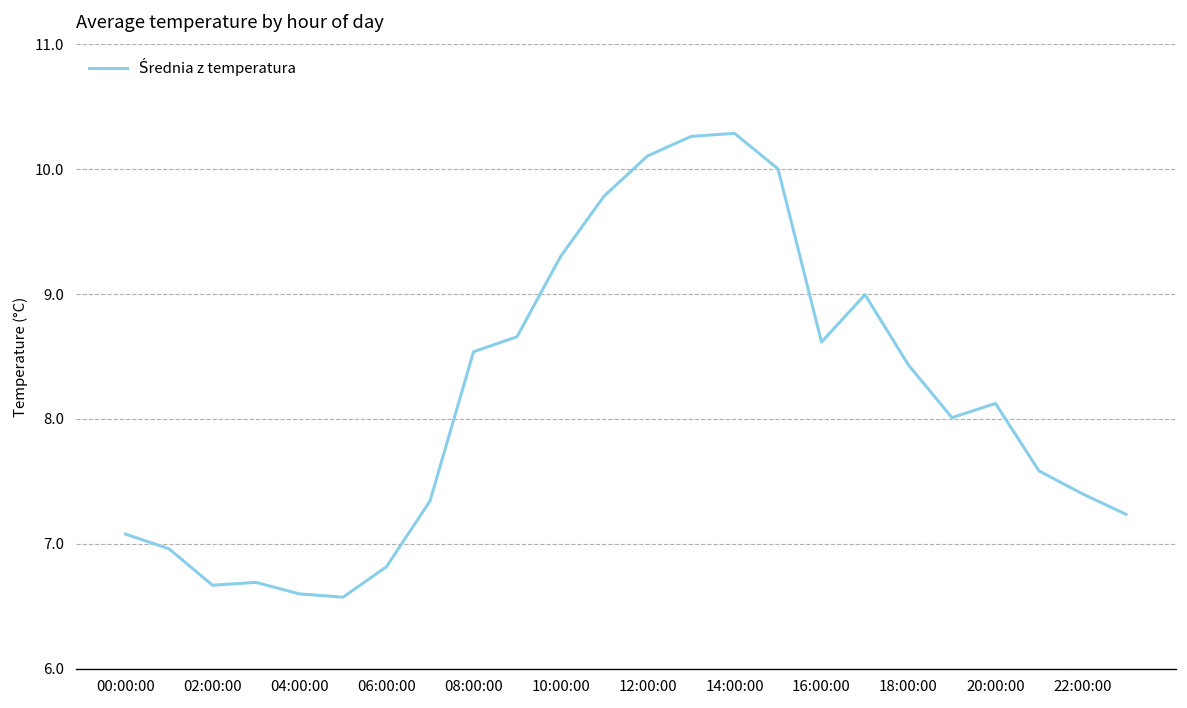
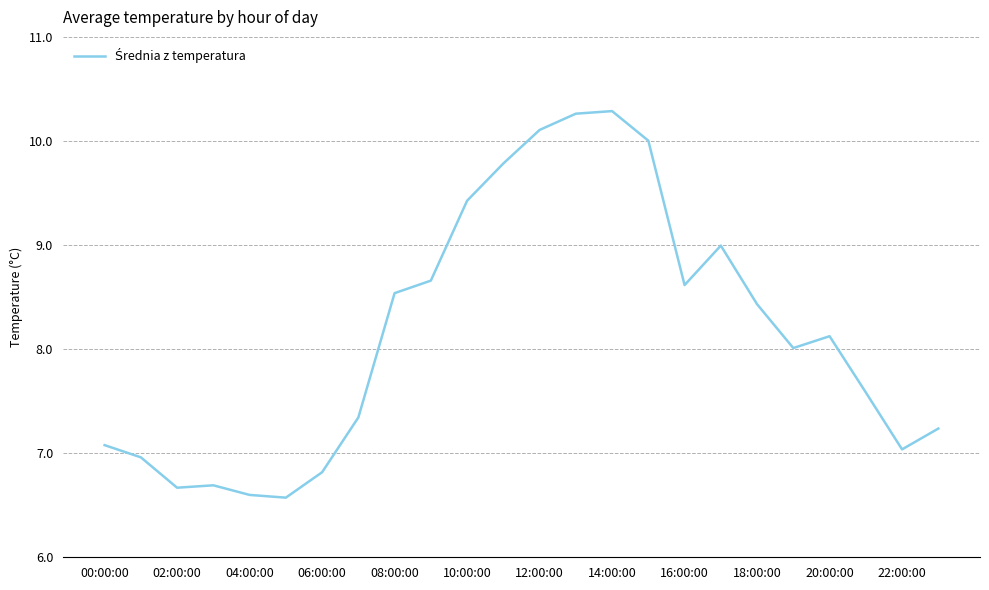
  {
    "00:00:00": 7.08,
    "02:00:00": 6.67,
    "04:00:00": 6.60,
    "06:00:00": 6.82,
    "08:00:00": 8.54,
-   "10:00:00": 9.30,
+   "10:00:00": 9.43,
    "12:00:00": 10.11,
    "14:00:00": 10.29,
    "16:00:00": 8.62,
    "18:00:00": 8.43,
    "20:00:00": 8.12,
-   "22:00:00": 7.40
+   "22:00:00": 7.04
  }
